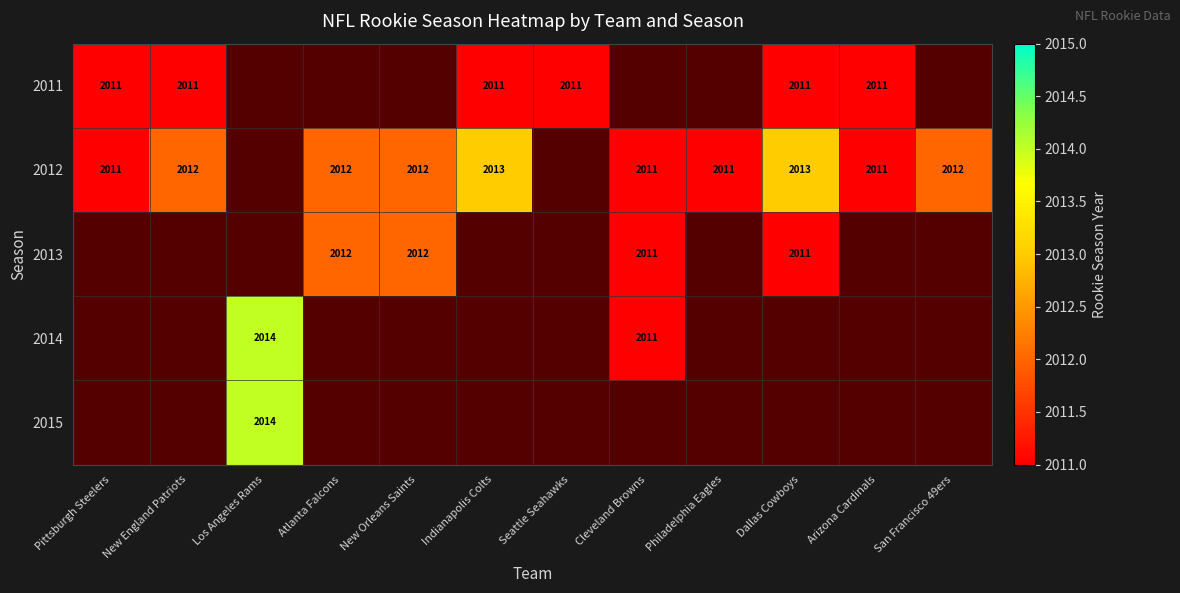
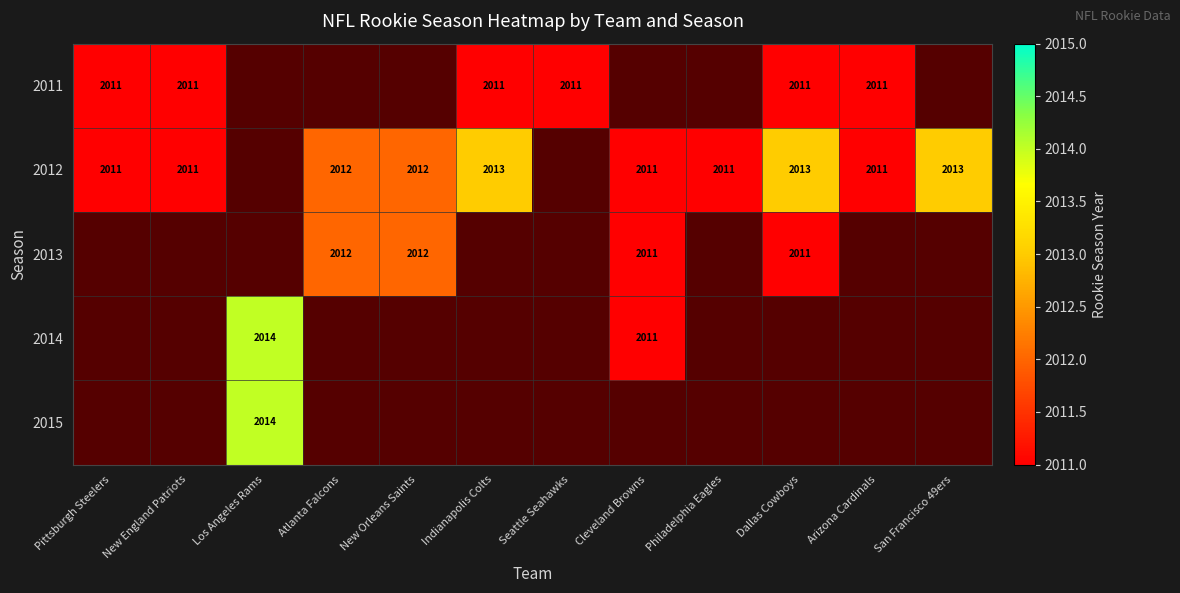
  {
    "2011": {
      "Pittsburgh Steelers": 2011,
      "New England Patriots": 2011,
      "Indianapolis Colts": 2011,
      "Seattle Seahawks": 2011,
      "Dallas Cowboys": 2011,
      "Arizona Cardinals": 2011
    },
    "2012": {
      "Pittsburgh Steelers": 2011,
-     "New England Patriots": 2012,
+     "New England Patriots": 2011,
      "Atlanta Falcons": 2012,
      "New Orleans Saints": 2012,
      "Indianapolis Colts": 2013,
      "Cleveland Browns": 2011,
      "Philadelphia Eagles": 2011,
      "Dallas Cowboys": 2013,
      "Arizona Cardinals": 2011,
-     "San Francisco 49ers": 2012
+     "San Francisco 49ers": 2013
    },
    "2013": {
      "Atlanta Falcons": 2012,
      "New Orleans Saints": 2012,
      "Cleveland Browns": 2011,
      "Dallas Cowboys": 2011
    },
    "2014": {
      "Los Angeles Rams": 2014,
      "Cleveland Browns": 2011
    },
    "2015": {
      "Los Angeles Rams": 2014
    }
  }
